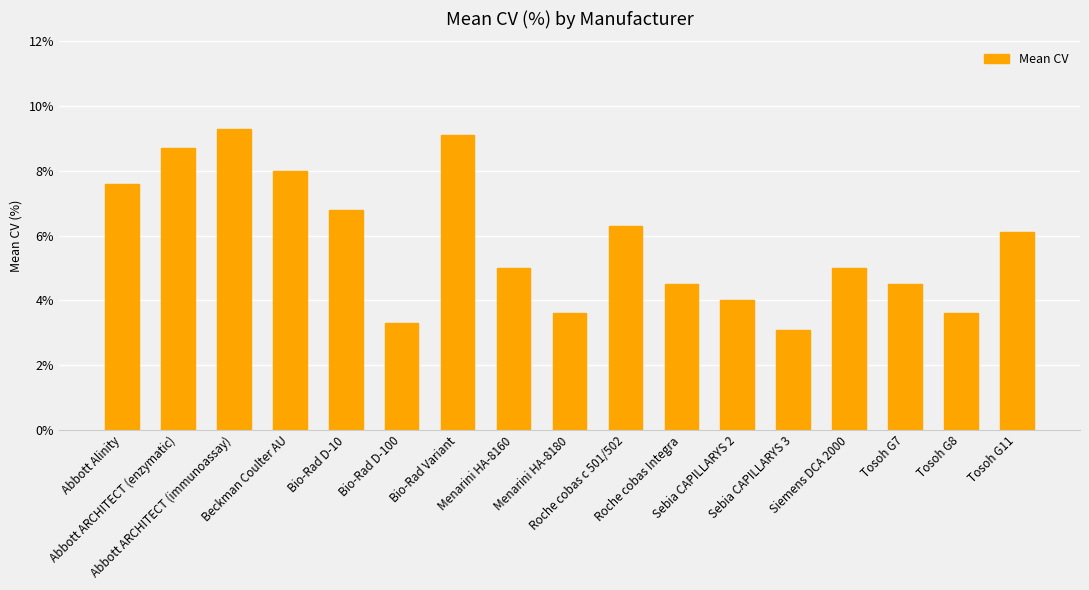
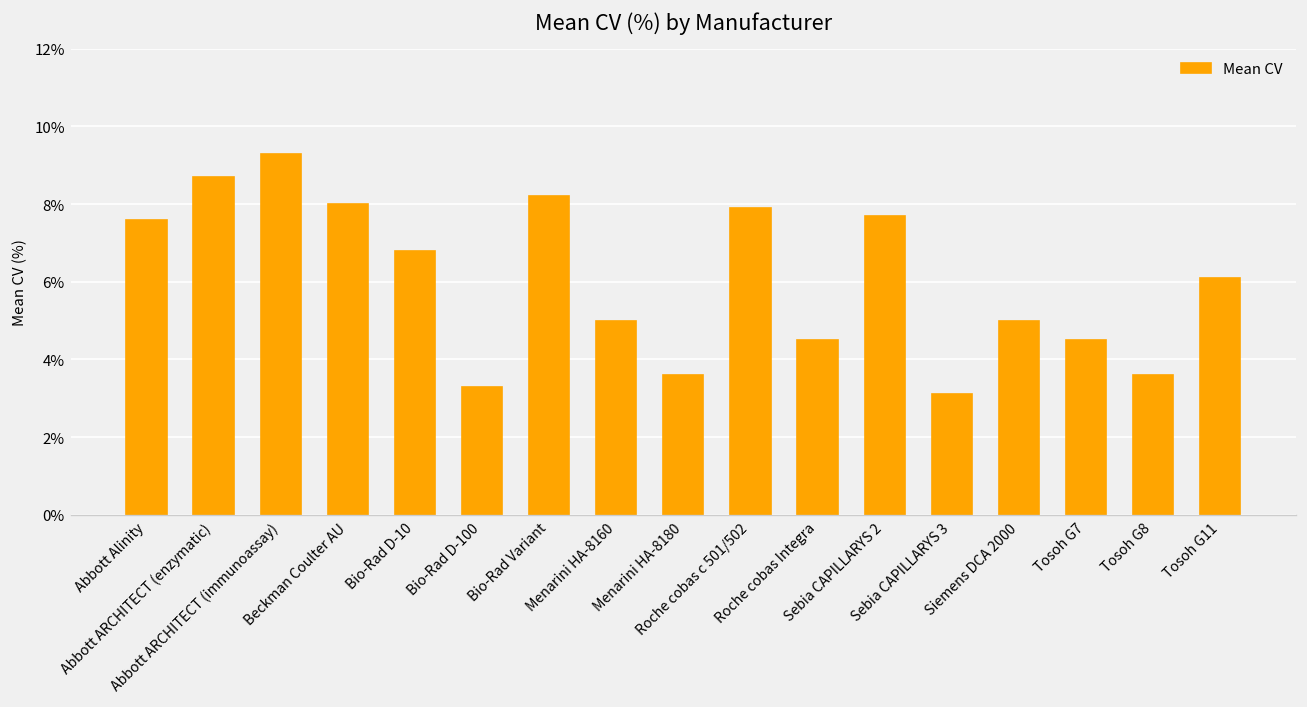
  {
    "Abbott Alinity": "7.6%",
    "Abbott ARCHITECT (enzymatic)": "8.7%",
    "Abbott ARCHITECT (immunoassay)": "9.3%",
    "Beckman Coulter AU": "8.0%",
    "Bio-Rad D-10": "6.8%",
    "Bio-Rad D-100": "3.3%",
-   "Bio-Rad Variant": "9.1%",
+   "Bio-Rad Variant": "8.2%",
    "Menarini HA-8160": "5.0%",
    "Menarini HA-8180": "3.6%",
-   "Roche cobas c 501/502": "6.3%",
+   "Roche cobas c 501/502": "7.9%",
    "Roche cobas Integra": "4.5%",
-   "Sebia CAPILLARYS 2": "4.0%",
+   "Sebia CAPILLARYS 2": "7.7%",
    "Sebia CAPILLARYS 3": "3.1%",
    "Siemens DCA 2000": "5.0%",
    "Tosoh G7": "4.5%",
    "Tosoh G8": "3.6%",
    "Tosoh G11": "6.1%"
  }
